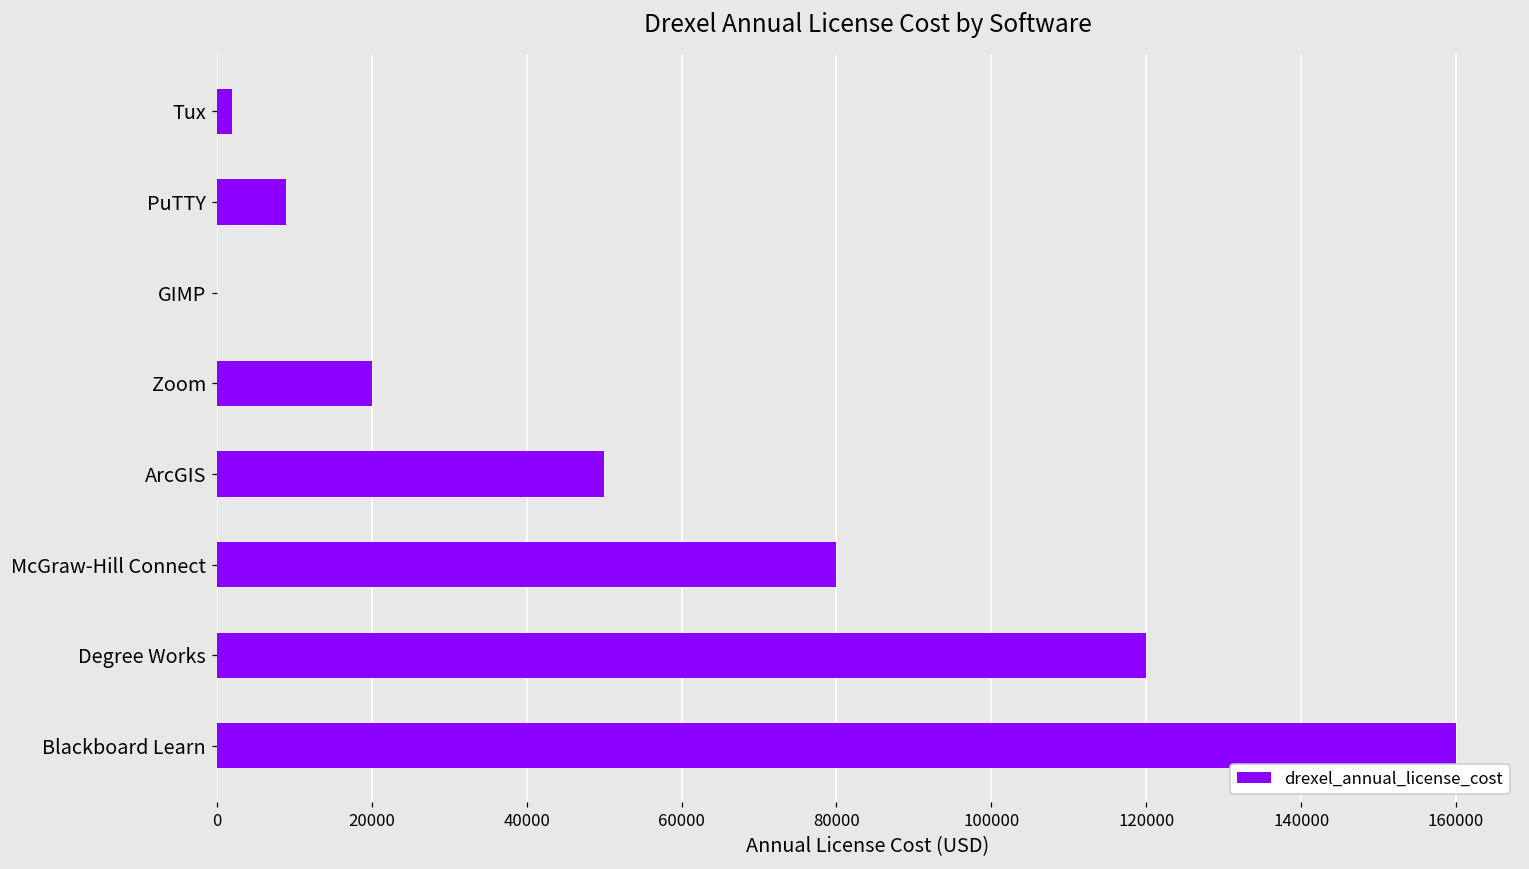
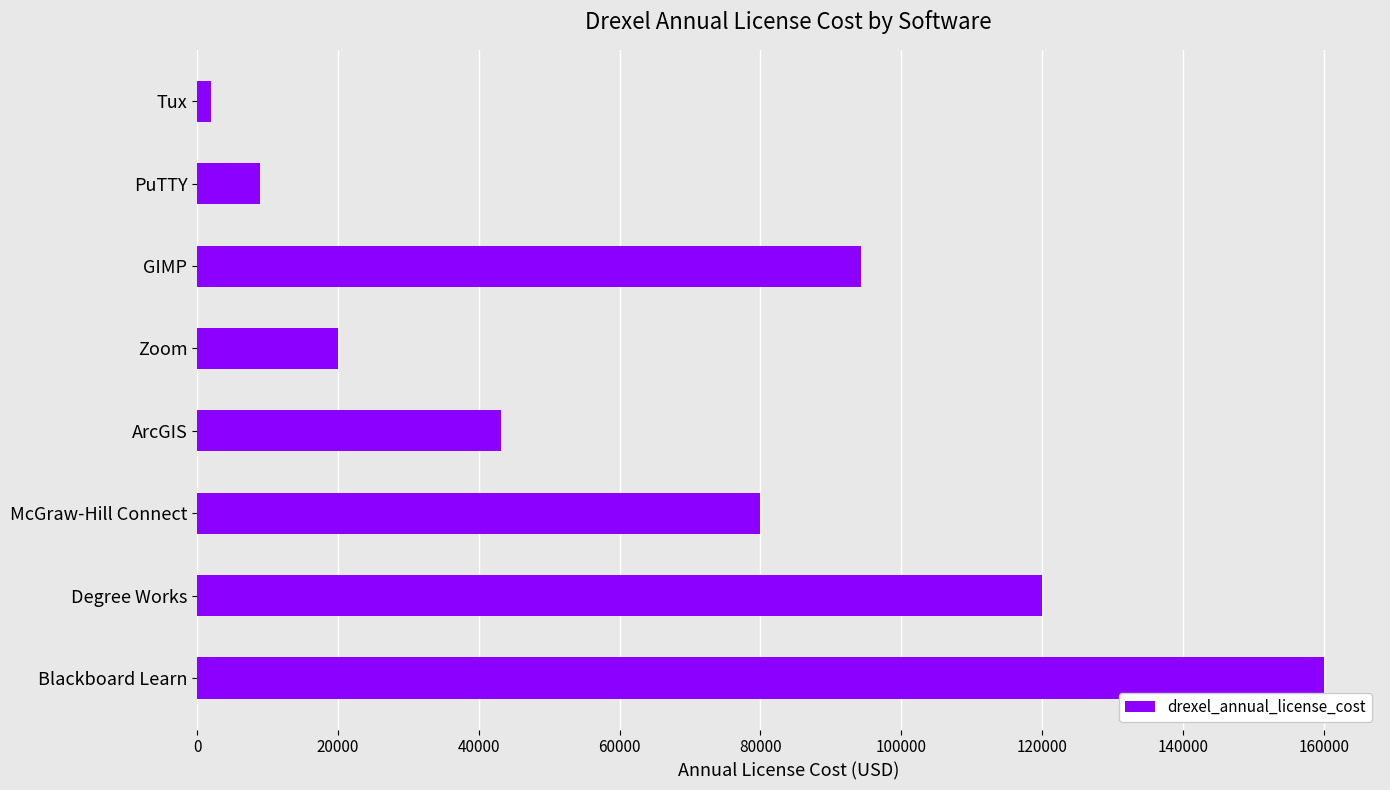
  {
    "Tux": 2000,
    "PuTTY": 9000,
-   "GIMP": 0,
+   "GIMP": 94000,
    "Zoom": 20000,
-   "ArcGIS": 50000,
+   "ArcGIS": 43000,
    "McGraw-Hill Connect": 80000,
    "Degree Works": 120000,
    "Blackboard Learn": 160000
  }
